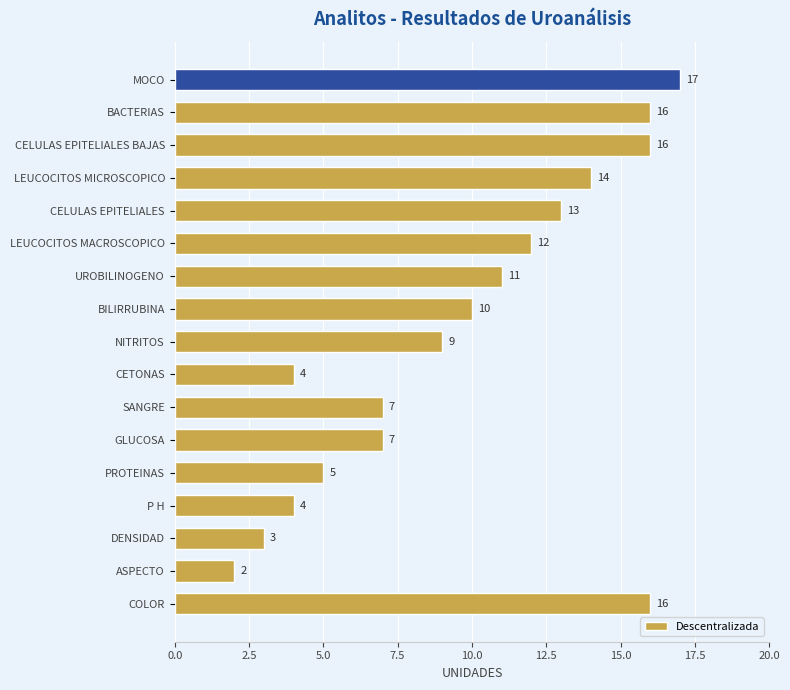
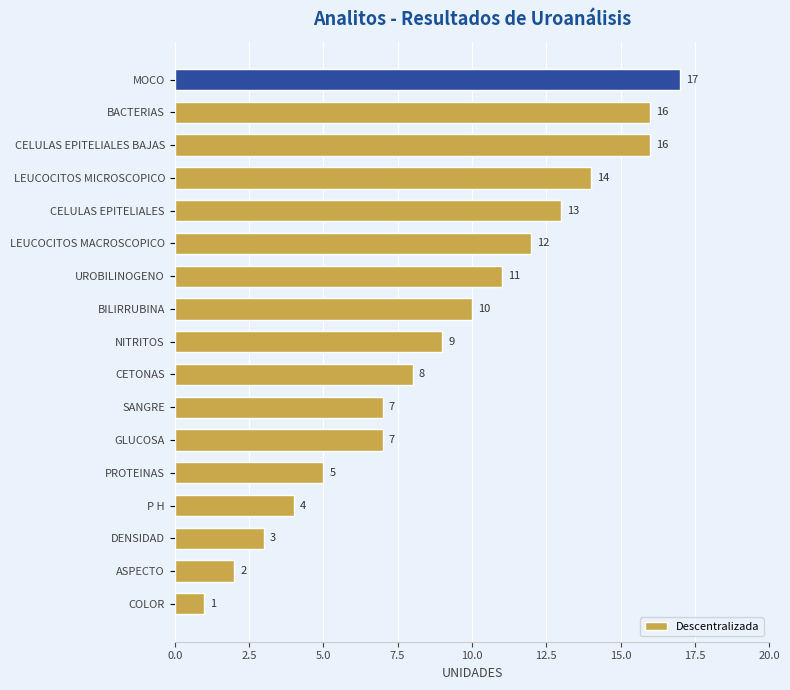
  {
    "MOCO": 17,
    "BACTERIAS": 16,
    "CELULAS EPITELIALES BAJAS": 16,
    "LEUCOCITOS MICROSCOPICO": 14,
    "CELULAS EPITELIALES": 13,
    "LEUCOCITOS MACROSCOPICO": 12,
    "UROBILINOGENO": 11,
    "BILIRRUBINA": 10,
    "NITRITOS": 9,
-   "CETONAS": 4,
+   "CETONAS": 8,
    "SANGRE": 7,
    "GLUCOSA": 7,
    "PROTEINAS": 5,
    "P H": 4,
    "DENSIDAD": 3,
    "ASPECTO": 2,
-   "COLOR": 16
+   "COLOR": 1
  }
